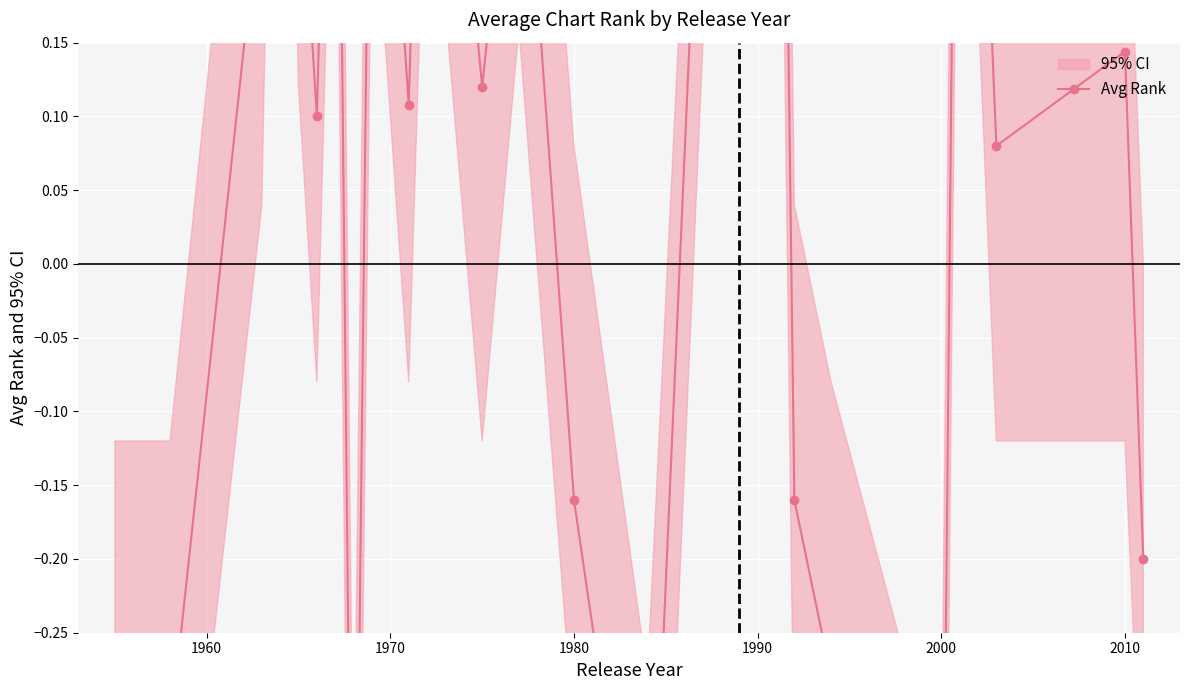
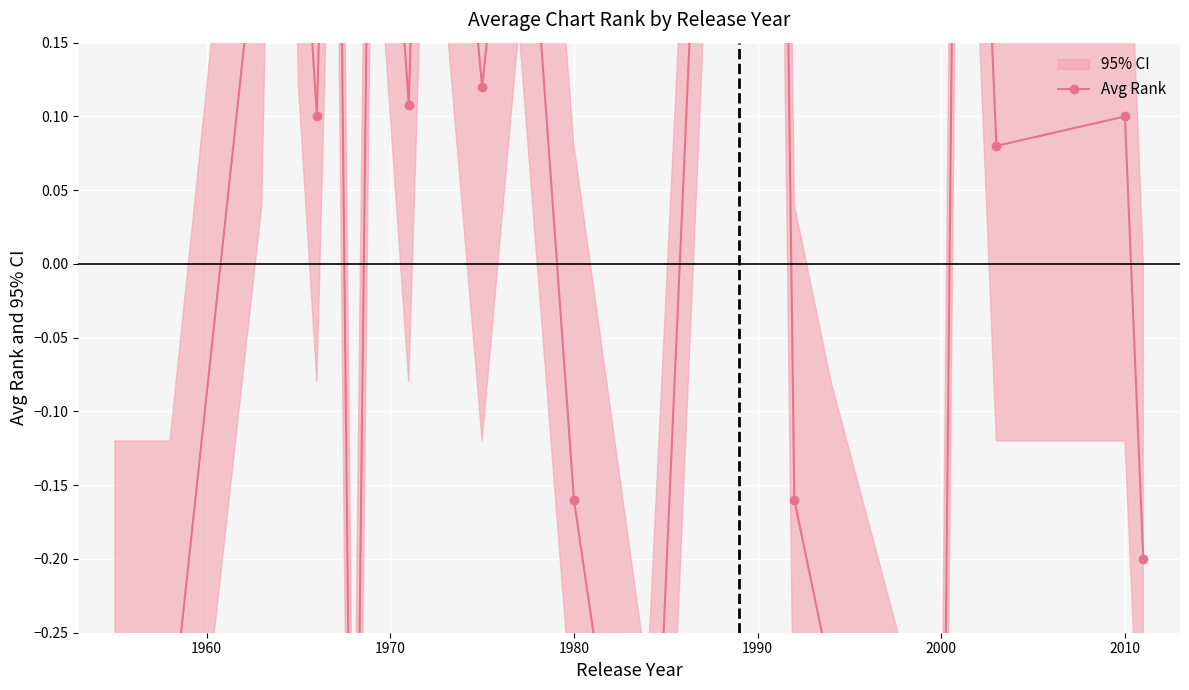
  {
    "Avg Rank": {
      "1980": -0.160,
-     "2010": 0.144
+     "2010": 0.100
    }
  }
